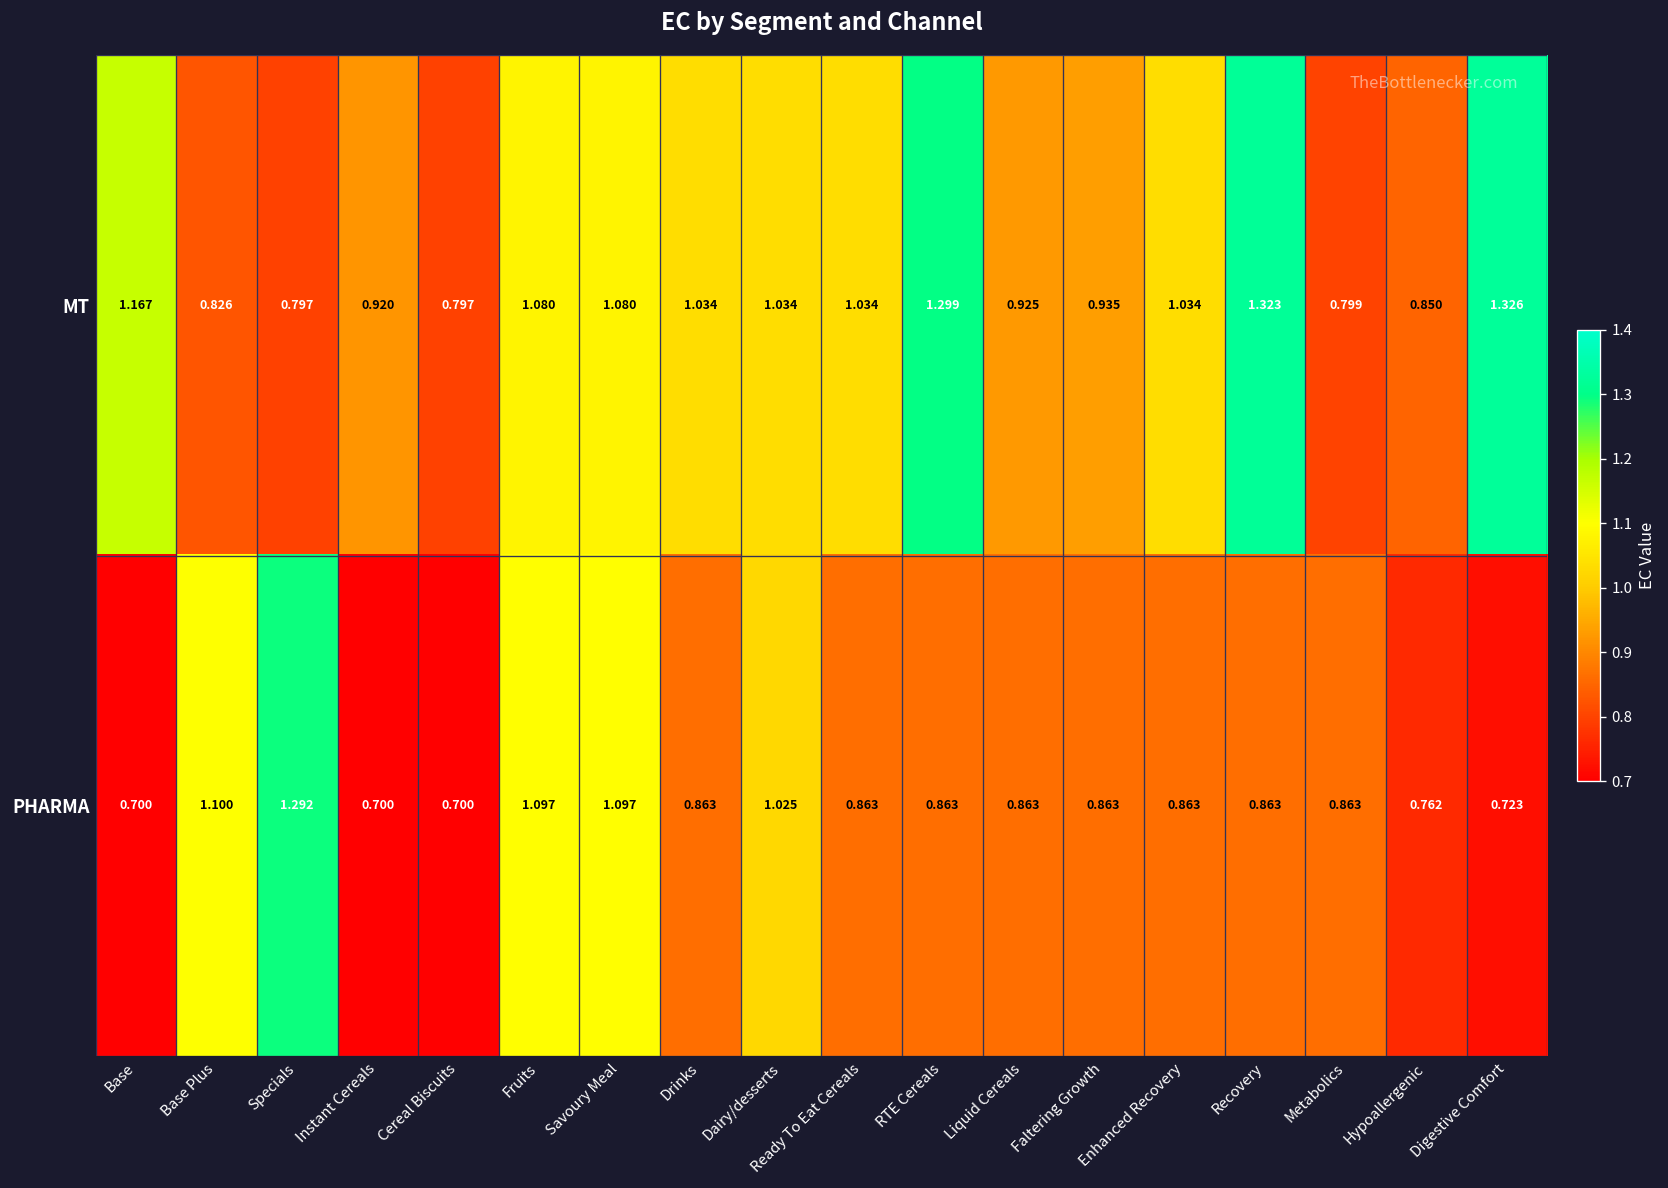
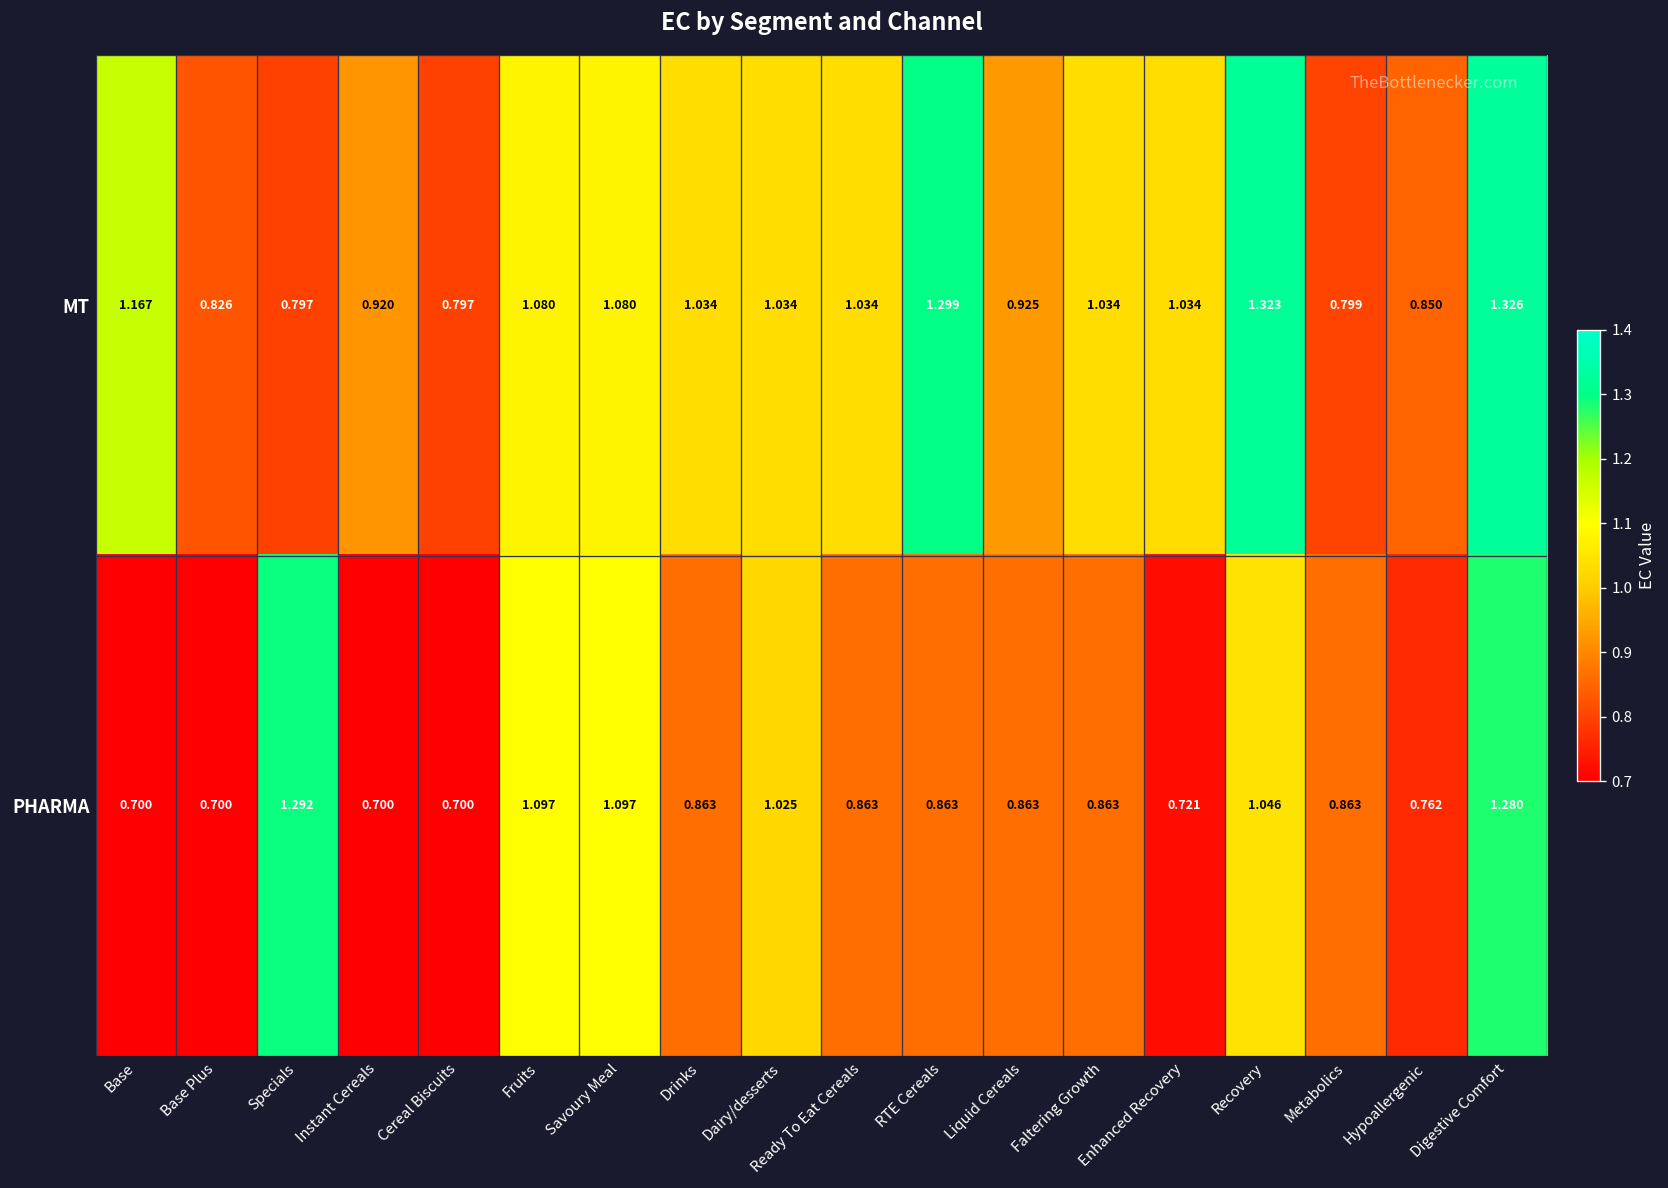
  {
    "MT": {
      "Base": 1.167,
      "Base Plus": 0.826,
      "Specials": 0.797,
      "Instant Cereals": 0.920,
      "Cereal Biscuits": 0.797,
      "Fruits": 1.080,
      "Savoury Meal": 1.080,
      "Drinks": 1.034,
      "Dairy/desserts": 1.034,
      "Ready To Eat Cereals": 1.034,
      "RTE Cereals": 1.299,
      "Liquid Cereals": 0.925,
-     "Faltering Growth": 0.935,
+     "Faltering Growth": 1.034,
      "Enhanced Recovery": 1.034,
      "Recovery": 1.323,
      "Metabolics": 0.799,
      "Digestive Comfort": 1.326
    },
    "PHARMA": {
      "Base": 0.700,
-     "Base Plus": 1.100,
+     "Base Plus": 0.700,
      "Specials": 1.292,
      "Instant Cereals": 0.700,
      "Cereal Biscuits": 0.700,
      "Fruits": 1.097,
      "Savoury Meal": 1.097,
      "Drinks": 0.863,
      "Dairy/desserts": 1.025,
      "Ready To Eat Cereals": 0.863,
      "RTE Cereals": 0.863,
      "Liquid Cereals": 0.863,
      "Faltering Growth": 0.863,
-     "Enhanced Recovery": 0.863,
-     "Recovery": 0.863,
+     "Enhanced Recovery": 0.721,
+     "Recovery": 1.046,
      "Metabolics": 0.863,
      "Hypoallergenic": 0.762,
-     "Digestive Comfort": 0.723
+     "Digestive Comfort": 1.280
    }
  }
